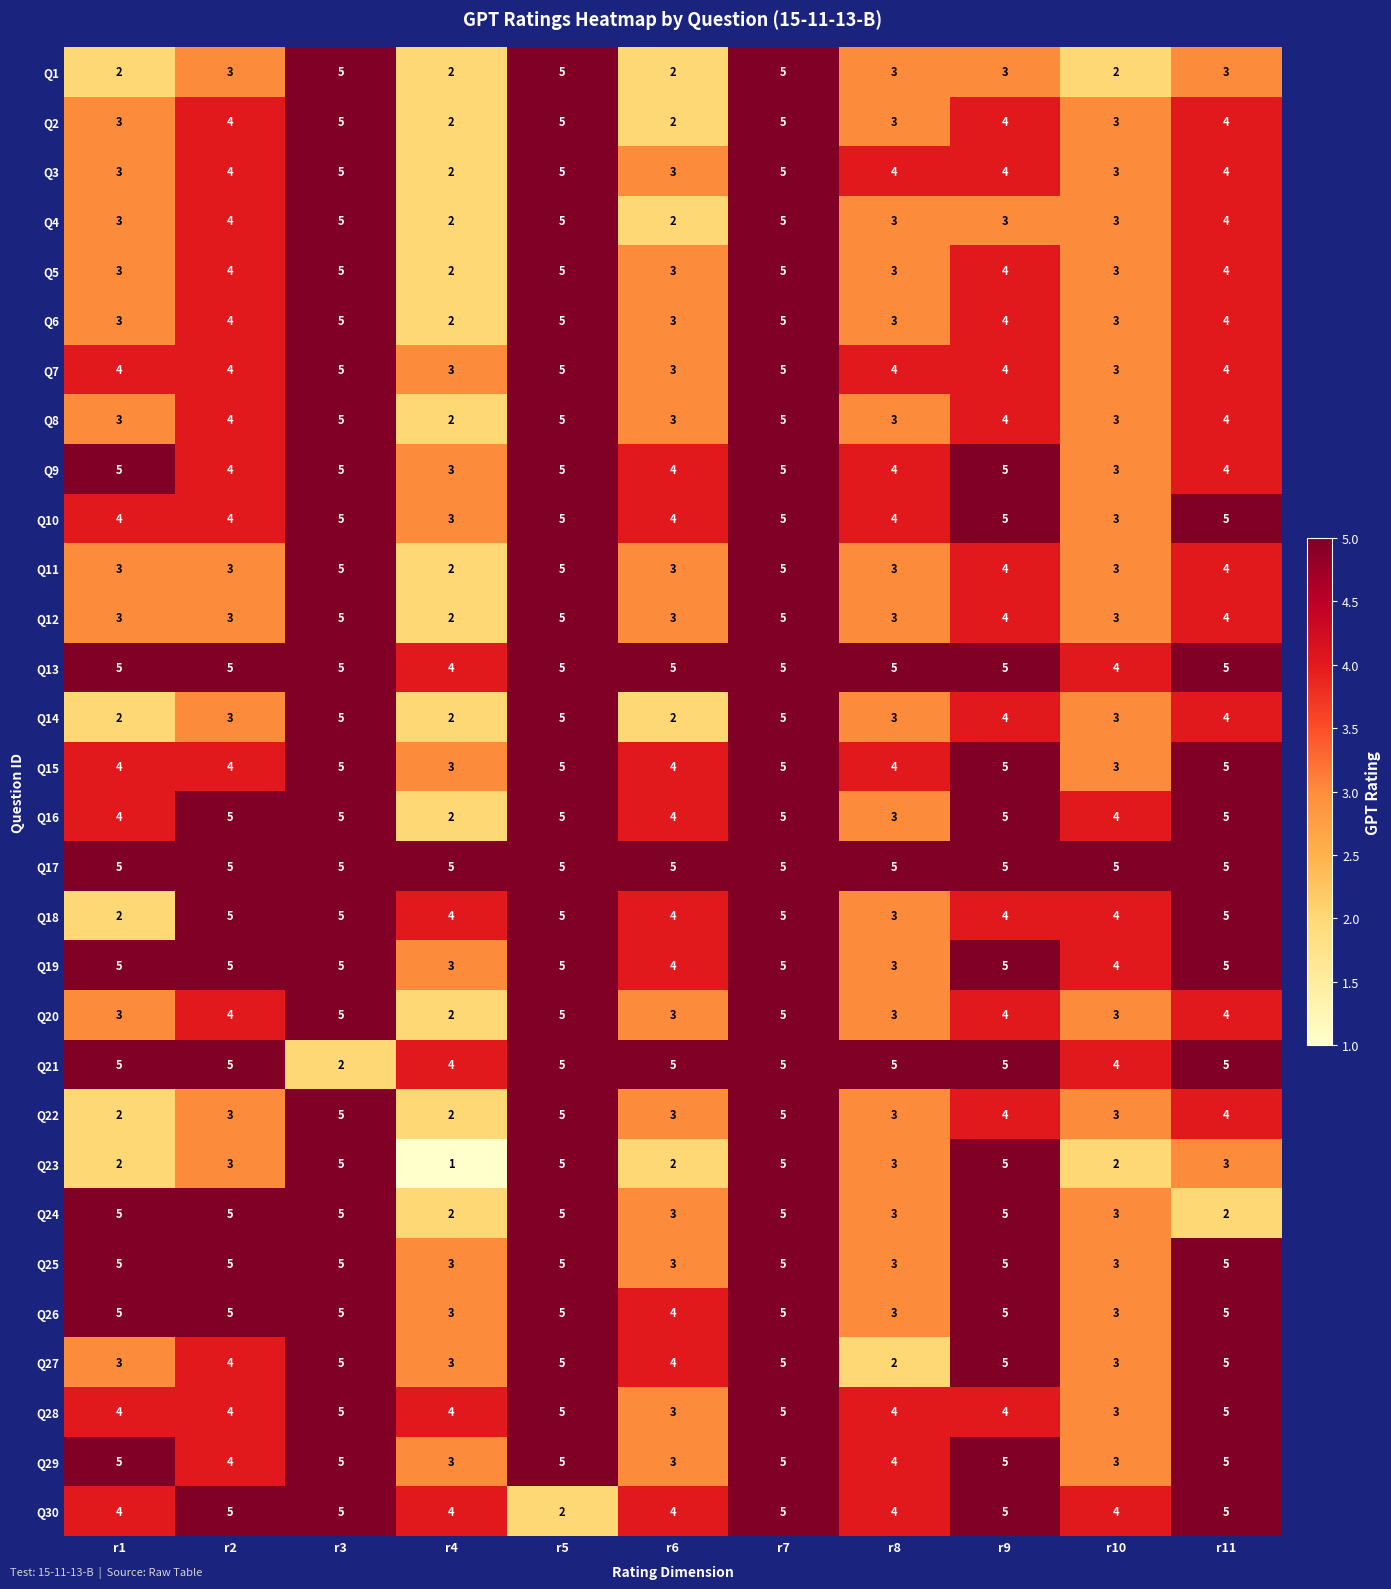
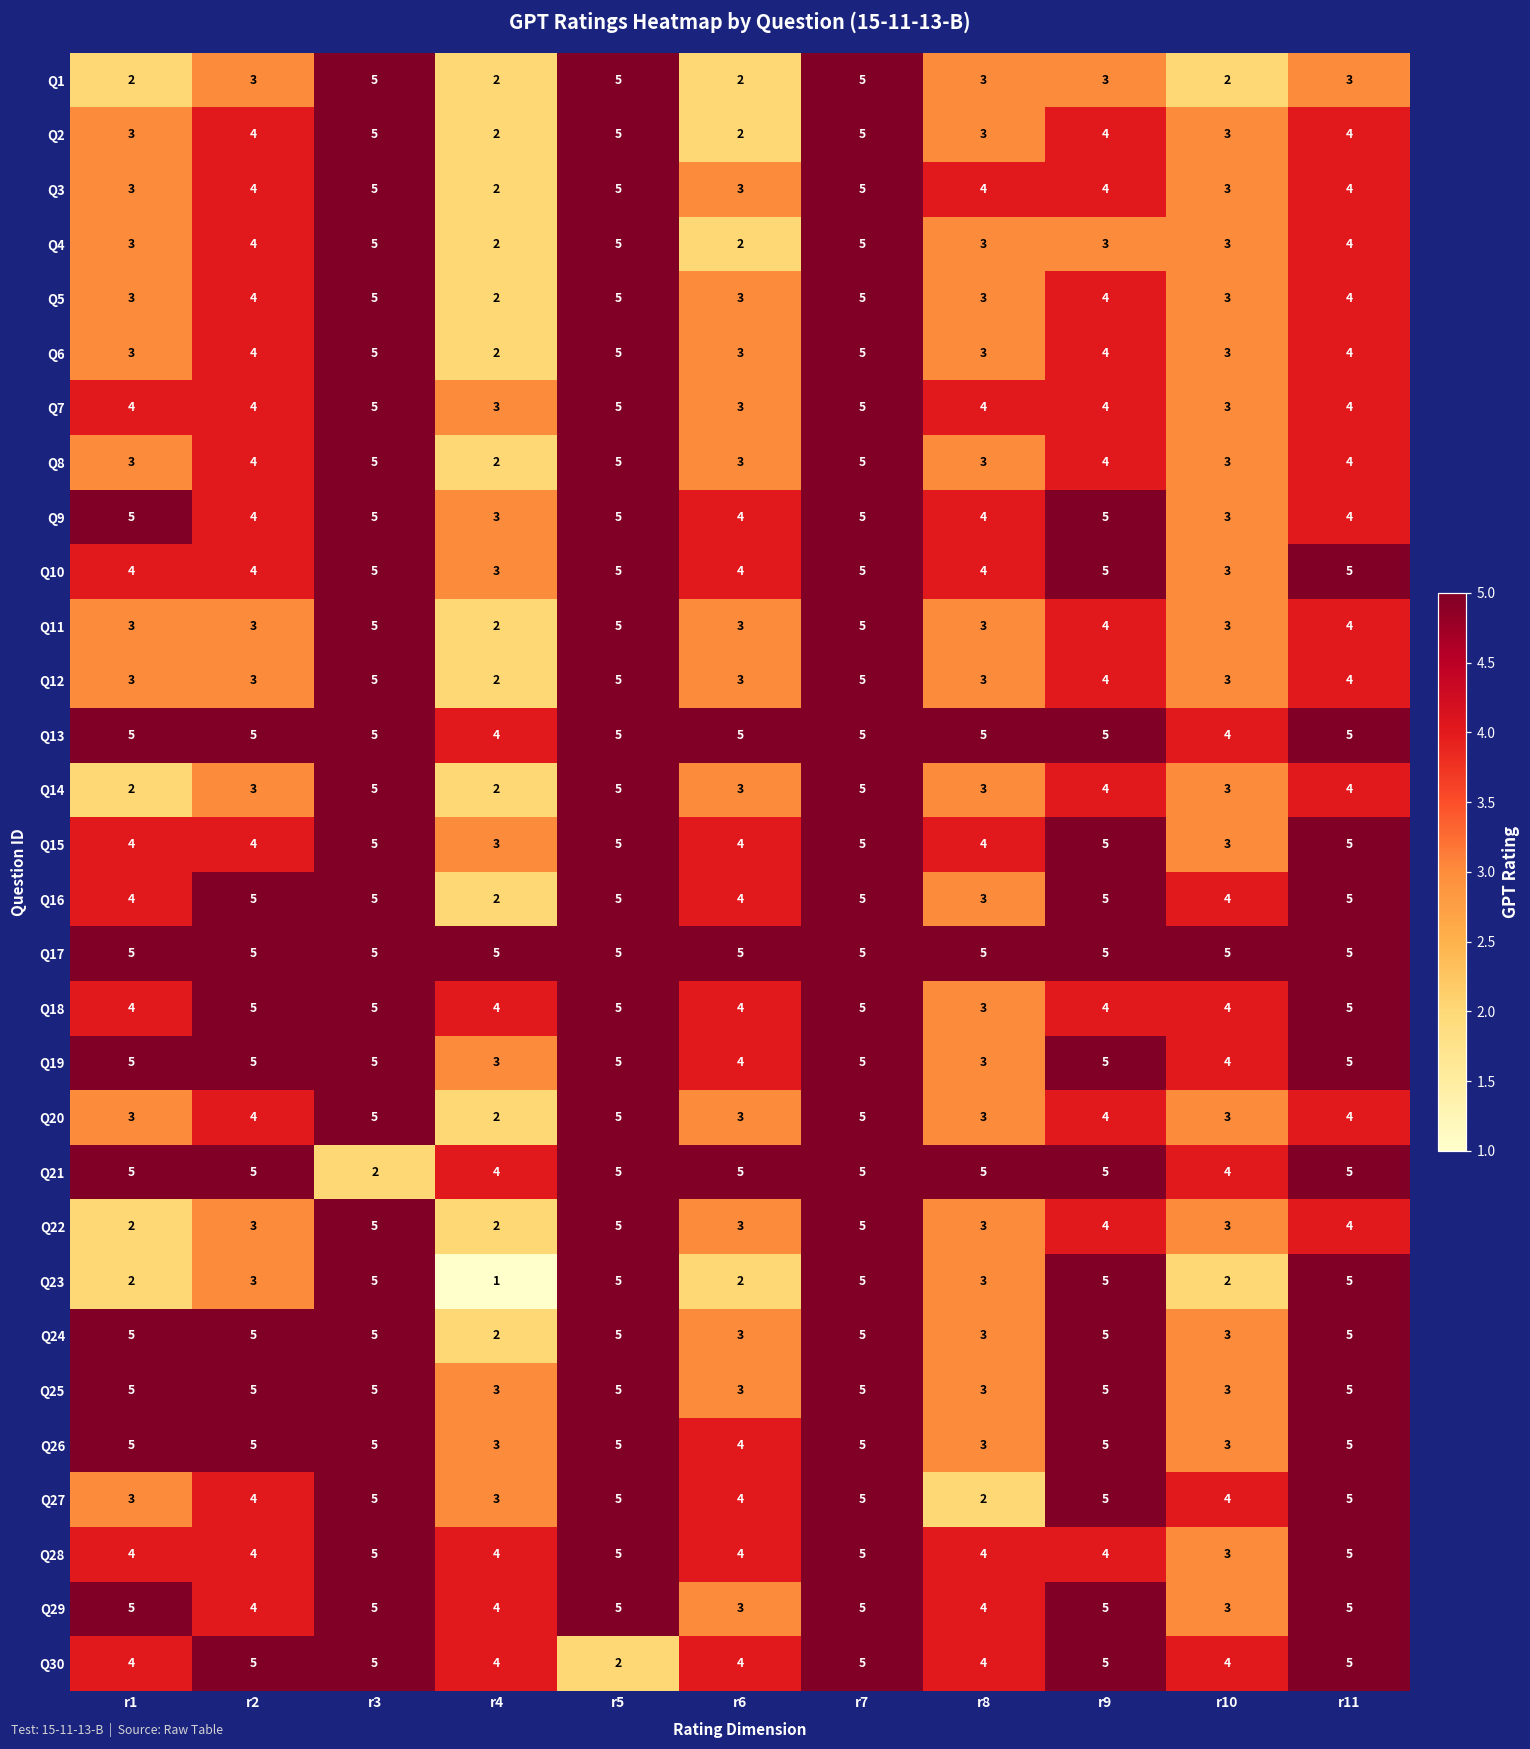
  {
    "Q14": {
      "r1": 2,
      "r2": 3,
      "r3": 5,
      "r4": 2,
      "r5": 5,
-     "r6": 2,
+     "r6": 3,
      "r7": 5,
      "r8": 3,
      "r9": 4,
      "r10": 3,
      "r11": 4
    },
    "Q18": {
-     "r1": 2,
+     "r1": 4,
      "r2": 5,
      "r3": 5,
      "r4": 4,
      "r5": 5,
      "r6": 4,
      "r7": 5,
      "r8": 3,
      "r9": 4,
      "r10": 4,
      "r11": 5
    },
    "Q23": {
      "r1": 2,
      "r2": 3,
      "r3": 5,
      "r4": 1,
      "r5": 5,
      "r6": 2,
      "r7": 5,
      "r8": 3,
      "r9": 5,
      "r10": 2,
-     "r11": 3
+     "r11": 5
    },
    "Q24": {
      "r1": 5,
      "r2": 5,
      "r3": 5,
      "r4": 2,
      "r5": 5,
      "r6": 3,
      "r7": 5,
      "r8": 3,
      "r9": 5,
      "r10": 3,
-     "r11": 2
+     "r11": 5
    },
    "Q27": {
      "r1": 3,
      "r2": 4,
      "r3": 5,
      "r4": 3,
      "r5": 5,
      "r6": 4,
      "r7": 5,
      "r8": 2,
      "r9": 5,
-     "r10": 3,
+     "r10": 4,
      "r11": 5
    },
    "Q28": {
      "r1": 4,
      "r2": 4,
      "r3": 5,
      "r4": 4,
      "r5": 5,
-     "r6": 3,
+     "r6": 4,
      "r7": 5,
      "r8": 4,
      "r9": 4,
      "r10": 3,
      "r11": 5
    },
    "Q29": {
      "r1": 5,
      "r2": 4,
      "r3": 5,
-     "r4": 3,
+     "r4": 4,
      "r5": 5,
      "r6": 3,
      "r7": 5,
      "r8": 4,
      "r9": 5,
      "r10": 3,
      "r11": 5
    }
  }
